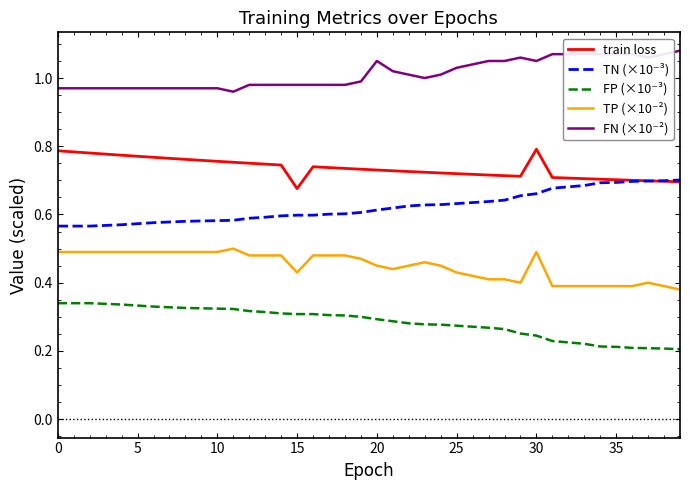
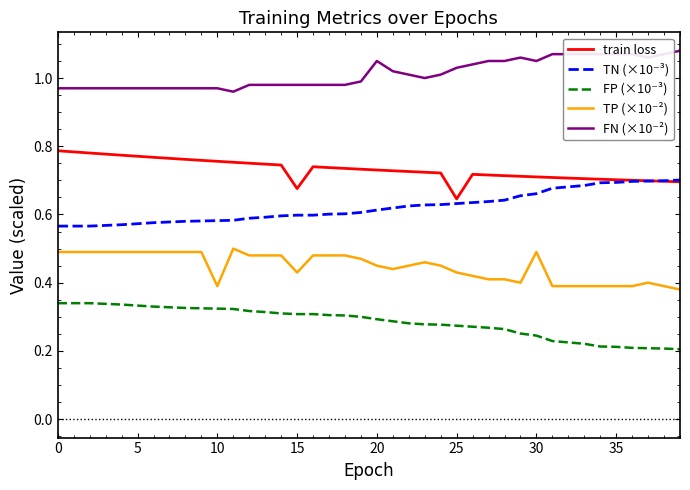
  {
    "train loss": {
      "0": 0.79,
      "5": 0.77,
      "10": 0.76,
      "15": 0.68,
      "20": 0.73,
-     "25": 0.72,
-     "30": 0.79,
+     "25": 0.65,
+     "30": 0.71,
      "35": 0.70
    },
    "TN (×10⁻³)": {
      "0": 0.57,
      "5": 0.57,
      "10": 0.58,
      "15": 0.60,
      "20": 0.61,
      "25": 0.63,
      "30": 0.66,
      "35": 0.69
    },
    "FP (×10⁻³)": {
      "0": 0.34,
      "5": 0.33,
      "10": 0.32,
      "15": 0.31,
      "20": 0.29,
      "25": 0.27,
      "30": 0.25,
      "35": 0.21
    },
    "TP (×10⁻²)": {
      "0": 0.49,
      "5": 0.49,
-     "10": 0.49,
+     "10": 0.39,
      "15": 0.43,
      "20": 0.45,
      "25": 0.43,
      "30": 0.49,
      "35": 0.39
    },
    "FN (×10⁻²)": {
      "0": 0.97,
      "5": 0.97,
      "10": 0.97,
      "15": 0.98,
      "20": 1.05,
      "25": 1.03,
      "30": 1.05
    }
  }
